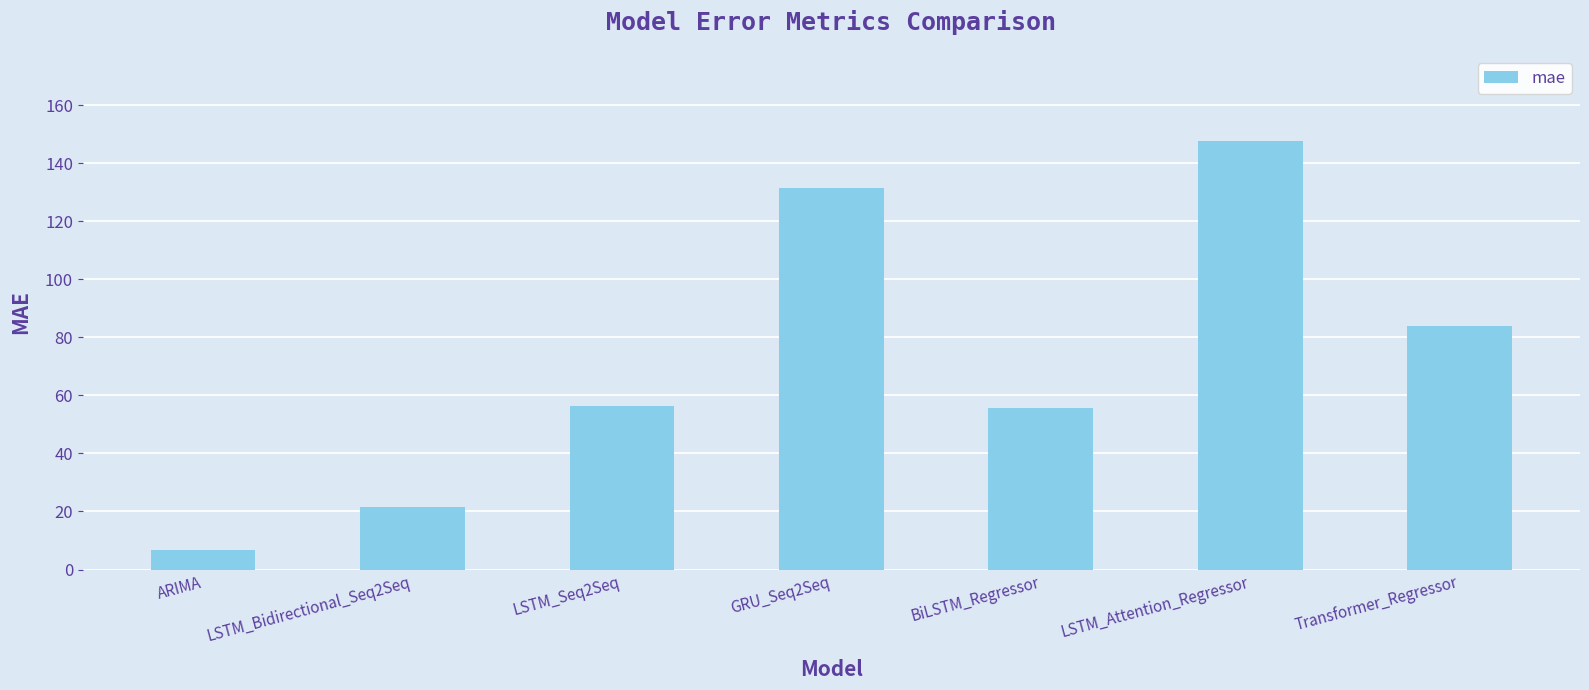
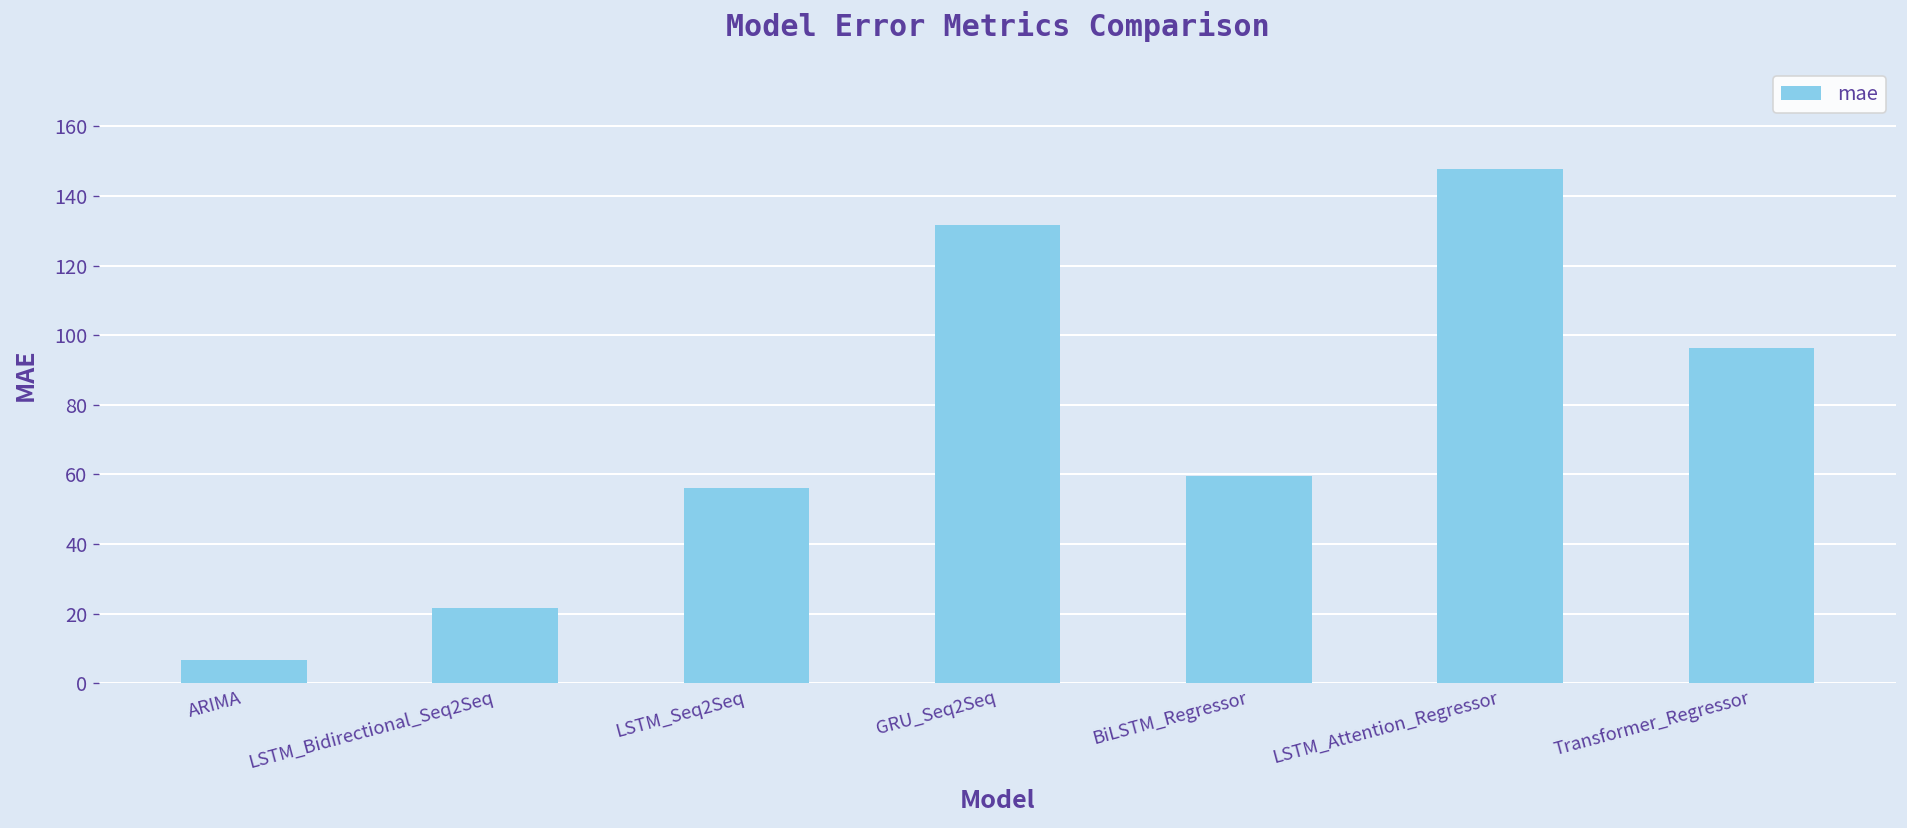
  {
    "ARIMA": 7,
    "LSTM_Bidirectional_Seq2Seq": 22,
    "LSTM_Seq2Seq": 56,
    "GRU_Seq2Seq": 132,
-   "BiLSTM_Regressor": 56,
+   "BiLSTM_Regressor": 60,
    "LSTM_Attention_Regressor": 148,
-   "Transformer_Regressor": 84
+   "Transformer_Regressor": 96
  }
